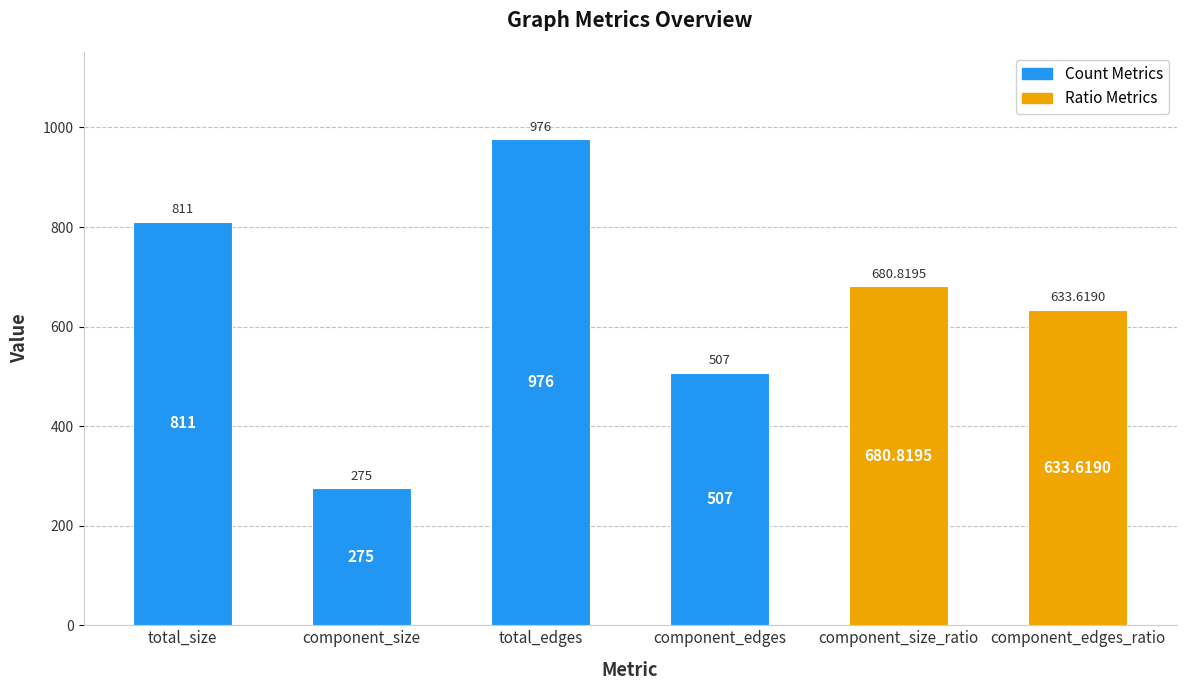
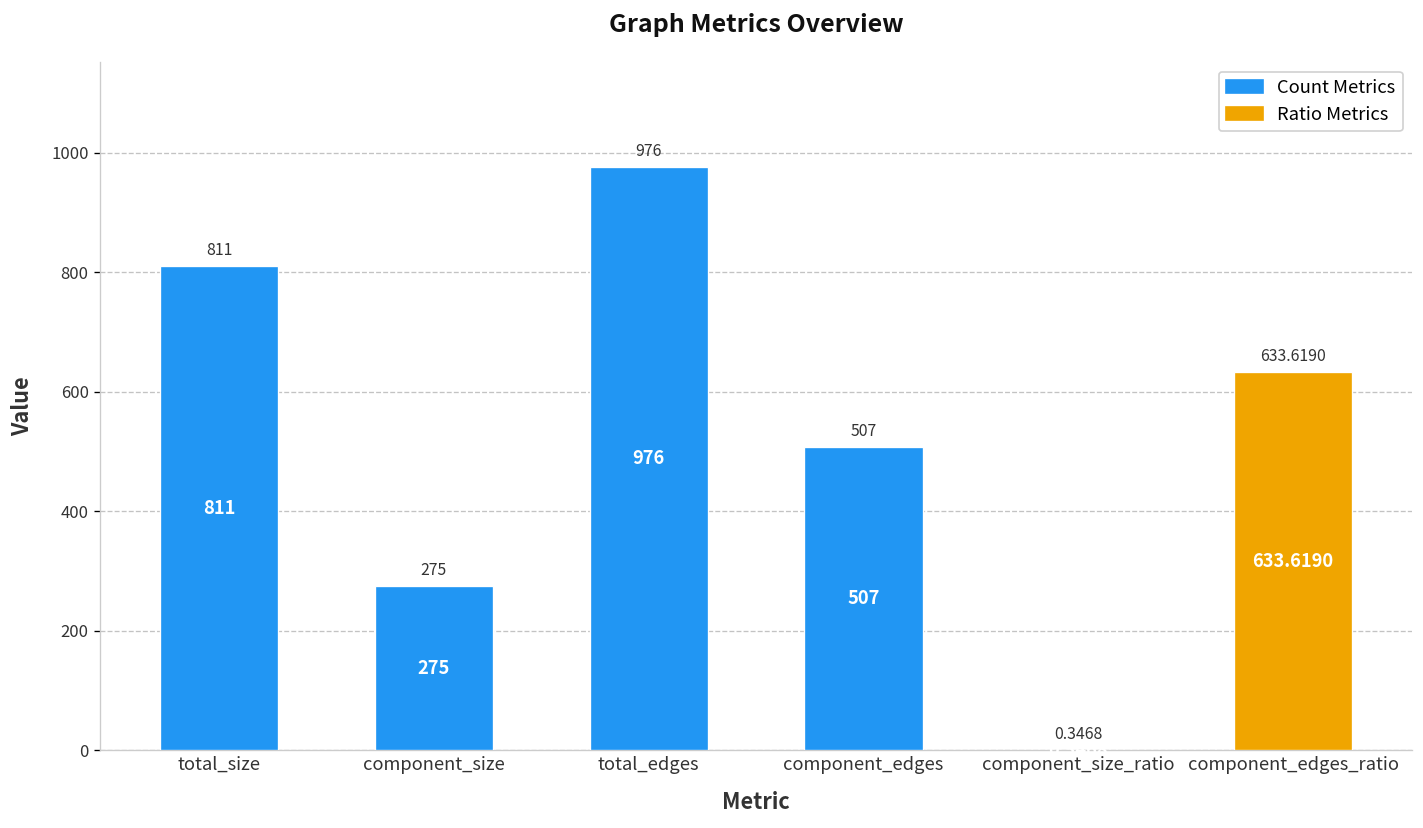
  {
    "total_size": 811,
    "component_size": 275,
    "total_edges": 976,
    "component_edges": 507,
-   "component_size_ratio": 680.8195,
+   "component_size_ratio": 0.3468,
    "component_edges_ratio": 633.6190
  }
